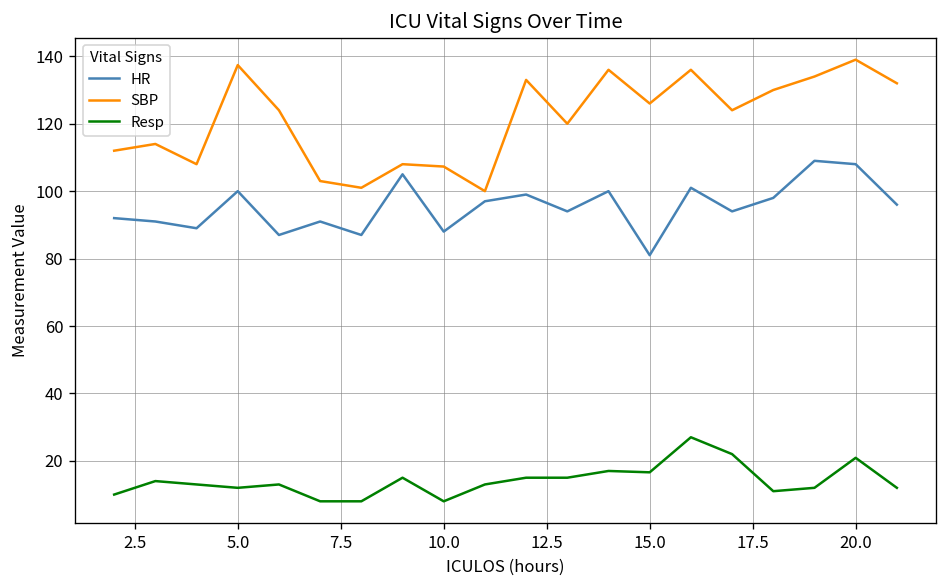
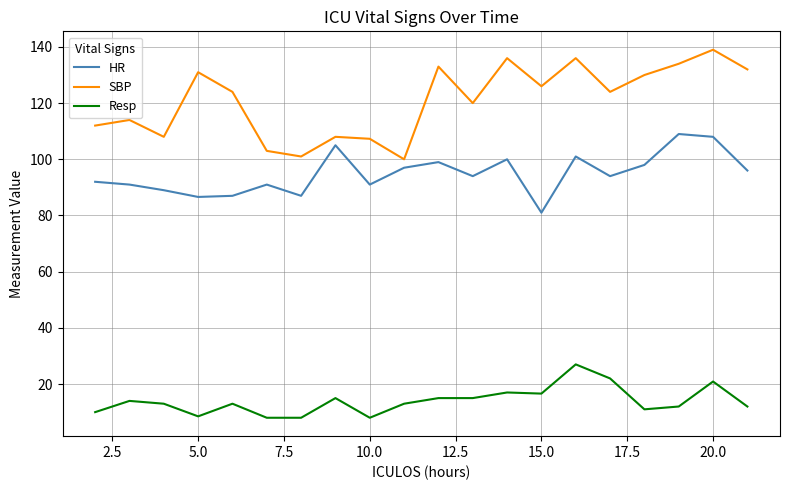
  {
    "HR": {
-     "5.0": 100,
-     "10.0": 88,
+     "5.0": 87,
+     "10.0": 91,
      "15.0": 81,
      "20.0": 108
    },
    "SBP": {
-     "5.0": 137,
+     "5.0": 131,
      "10.0": 107,
      "15.0": 126,
      "20.0": 139
    },
    "Resp": {
-     "5.0": 12,
+     "5.0": 9,
      "10.0": 8,
      "15.0": 17,
      "20.0": 21
    }
  }
